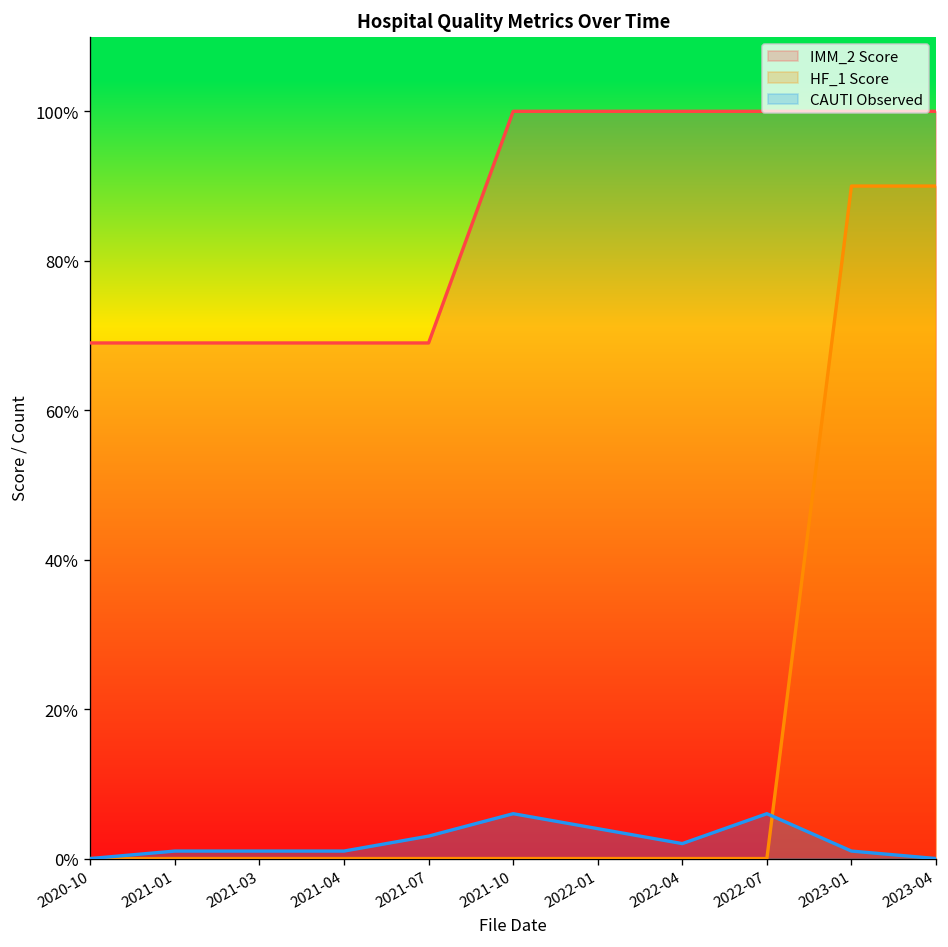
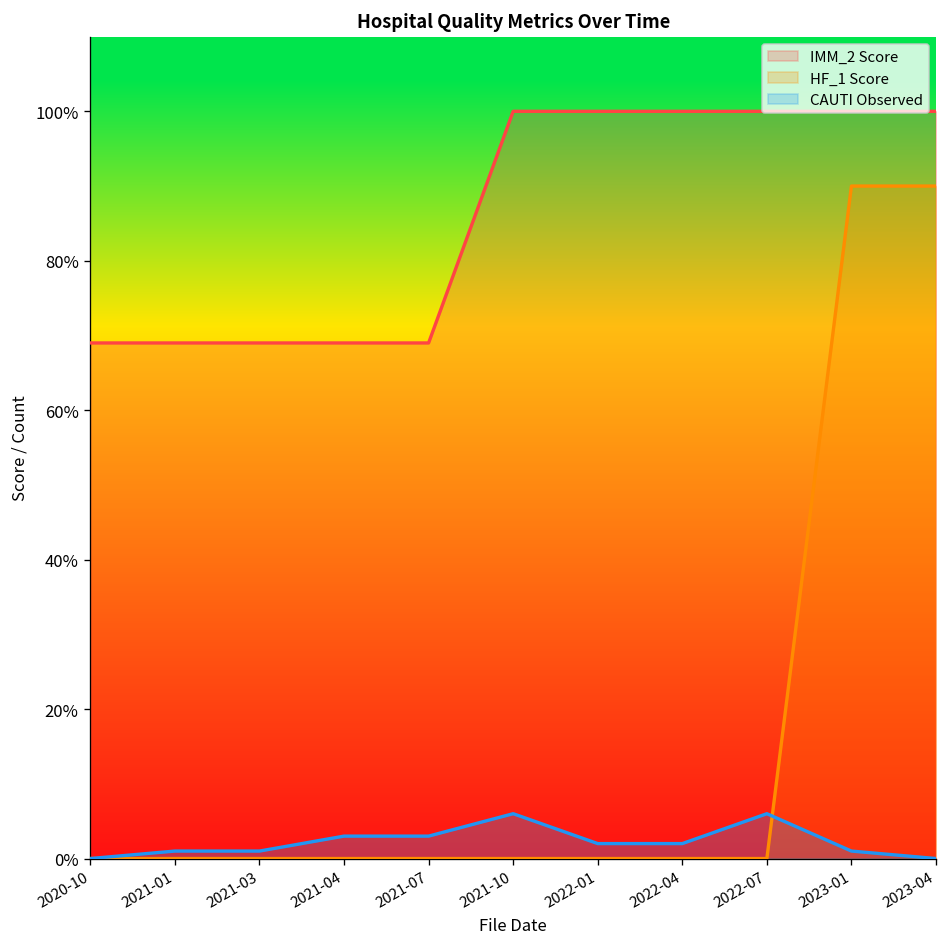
  {
    "CAUTI Observed": {
      "2021-01": "1%",
      "2021-03": "1%",
-     "2021-04": "1%",
+     "2021-04": "3%",
      "2021-07": "3%",
      "2021-10": "6%",
-     "2022-01": "4%",
+     "2022-01": "2%",
      "2022-04": "2%",
      "2022-07": "6%",
      "2023-01": "1%",
      "2023-04": "0%"
    }
  }
